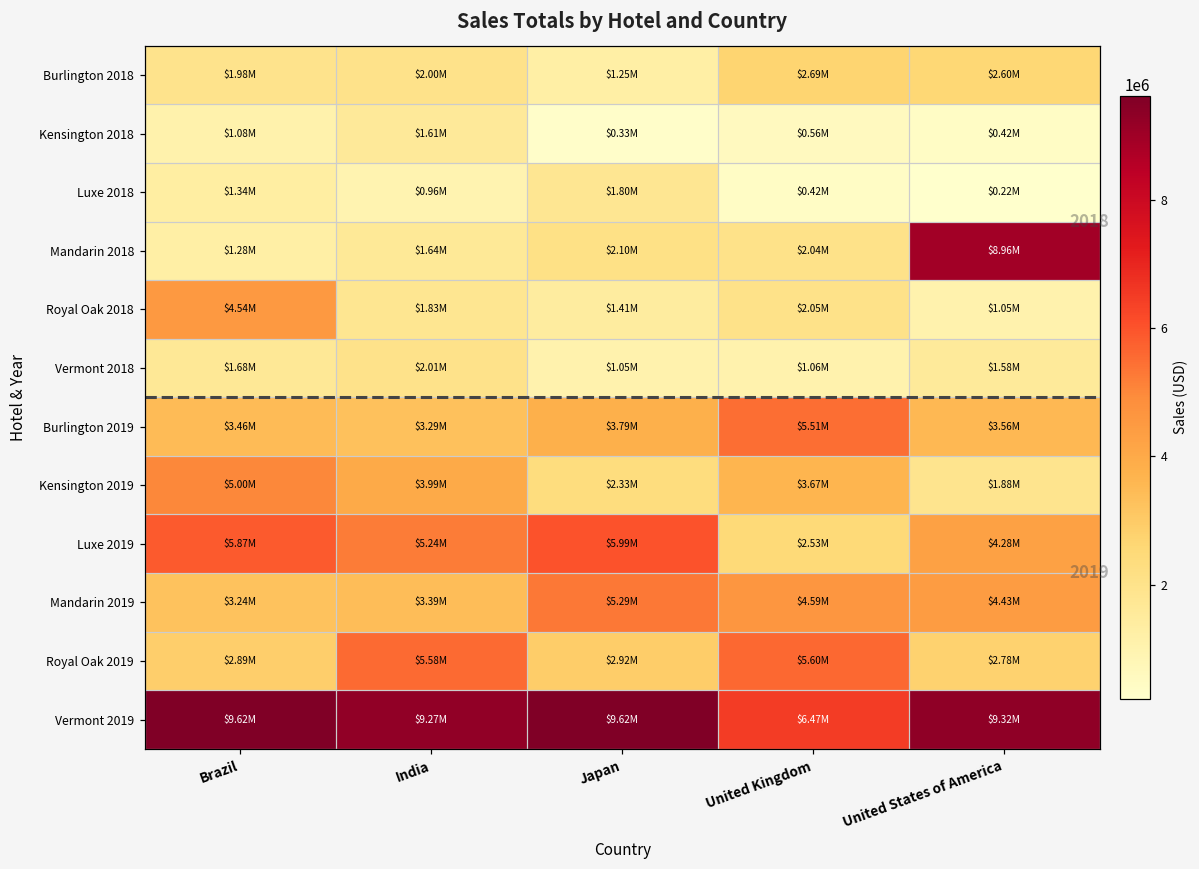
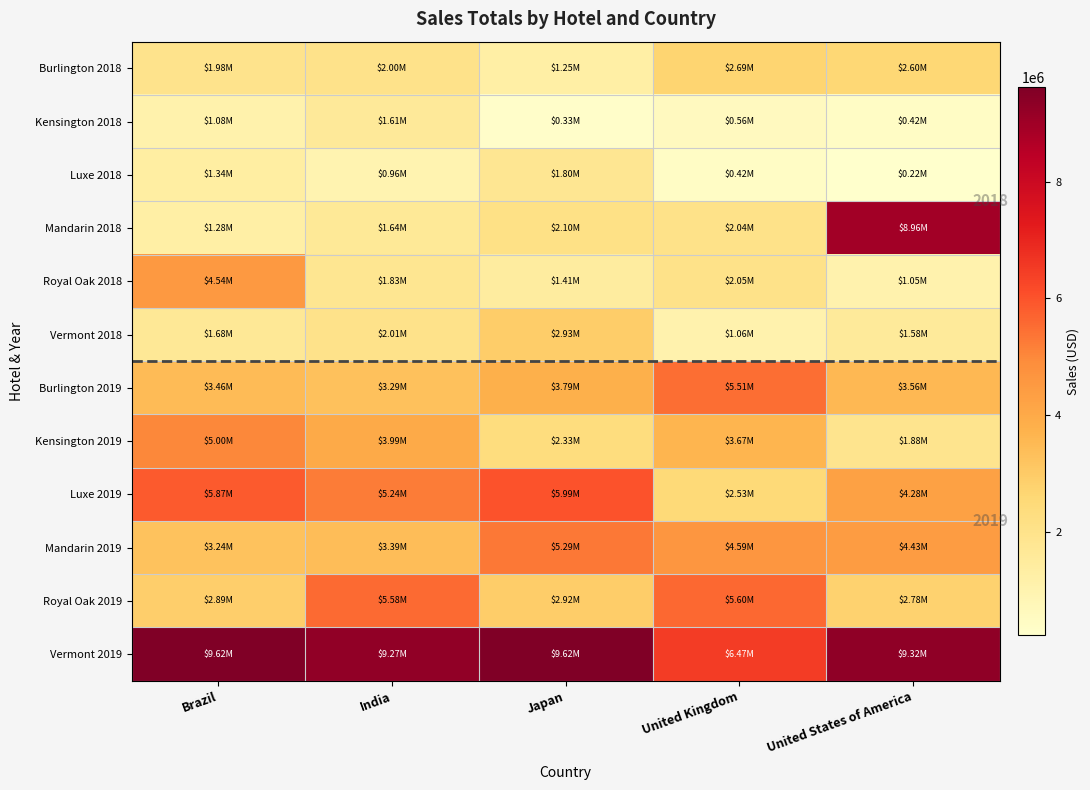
  {
    "Burlington 2018": {
      "Brazil": "$1.98M",
      "India": "$2.00M",
      "Japan": "$1.25M",
      "United Kingdom": "$2.69M",
      "United States of America": "$2.60M"
    },
    "Kensington 2018": {
      "Brazil": "$1.08M",
      "India": "$1.61M",
      "Japan": "$0.33M",
      "United Kingdom": "$0.56M",
      "United States of America": "$0.42M"
    },
    "Luxe 2018": {
      "Brazil": "$1.34M",
      "India": "$0.96M",
      "Japan": "$1.80M",
      "United Kingdom": "$0.42M"
    },
    "Mandarin 2018": {
      "Brazil": "$1.28M",
      "India": "$1.64M",
      "Japan": "$2.10M",
      "United Kingdom": "$2.04M"
    },
    "Royal Oak 2018": {
      "Brazil": "$4.54M",
      "India": "$1.83M",
      "Japan": "$1.41M",
      "United Kingdom": "$2.05M",
      "United States of America": "$1.05M"
    },
    "Vermont 2018": {
      "Brazil": "$1.68M",
      "India": "$2.01M",
-     "Japan": "$1.05M",
+     "Japan": "$2.93M",
      "United Kingdom": "$1.06M",
      "United States of America": "$1.58M"
    },
    "Burlington 2019": {
      "Brazil": "$3.46M",
      "India": "$3.29M",
      "Japan": "$3.79M",
      "United Kingdom": "$5.51M",
      "United States of America": "$3.56M"
    },
    "Kensington 2019": {
      "Brazil": "$5.00M",
      "India": "$3.99M",
      "Japan": "$2.33M",
      "United Kingdom": "$3.67M",
      "United States of America": "$1.88M"
    },
    "Luxe 2019": {
      "Brazil": "$5.87M",
      "India": "$5.24M",
      "Japan": "$5.99M",
      "United Kingdom": "$2.53M"
    },
    "Mandarin 2019": {
      "Brazil": "$3.24M",
      "India": "$3.39M",
      "Japan": "$5.29M",
      "United Kingdom": "$4.59M"
    },
    "Royal Oak 2019": {
      "Brazil": "$2.89M",
      "India": "$5.58M",
      "Japan": "$2.92M",
      "United Kingdom": "$5.60M",
      "United States of America": "$2.78M"
    },
    "Vermont 2019": {
      "Brazil": "$9.62M",
      "India": "$9.27M",
      "Japan": "$9.62M",
      "United Kingdom": "$6.47M",
      "United States of America": "$9.32M"
    }
  }
